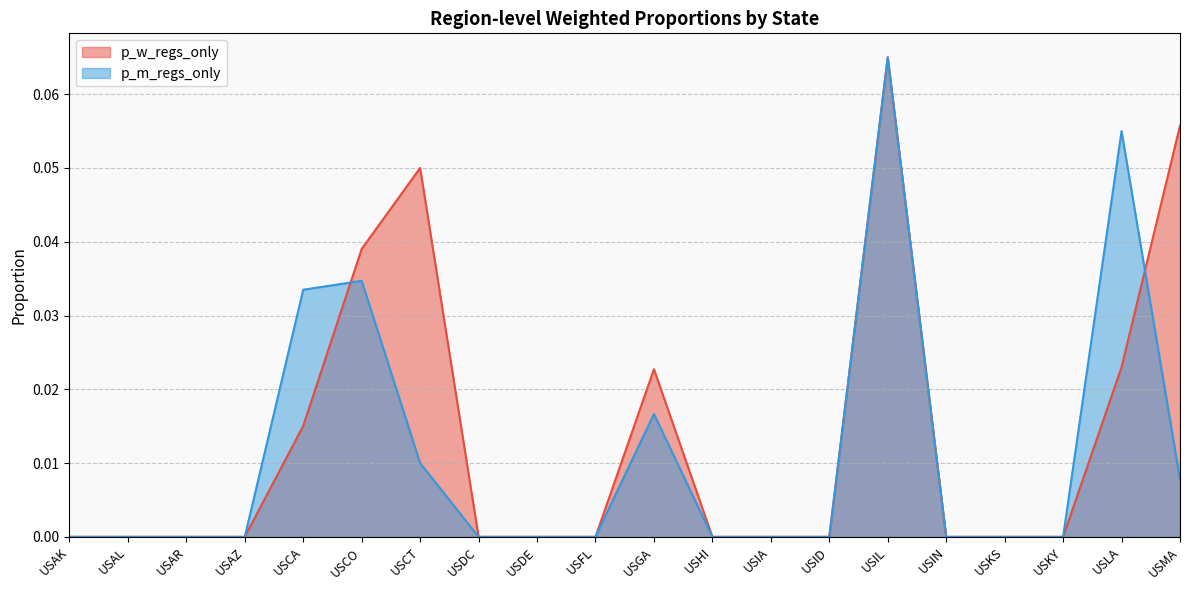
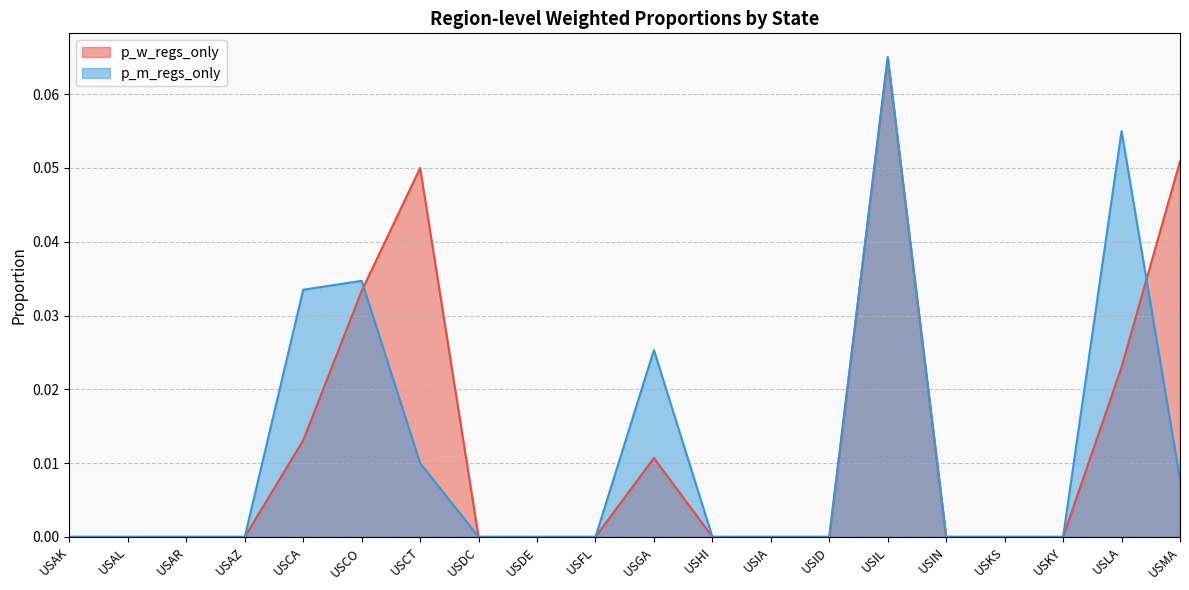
  {
    "p_w_regs_only": {
-     "USCA": 0.015,
-     "USCO": 0.039,
+     "USCA": 0.013,
+     "USCO": 0.033,
      "USCT": 0.050,
-     "USGA": 0.023,
+     "USGA": 0.011,
      "USLA": 0.023,
-     "USMA": 0.056
+     "USMA": 0.051
    },
    "p_m_regs_only": {
      "USCA": 0.033,
      "USCO": 0.035,
      "USCT": 0.010,
-     "USGA": 0.017,
+     "USGA": 0.025,
      "USLA": 0.055,
      "USMA": 0.008
    }
  }
